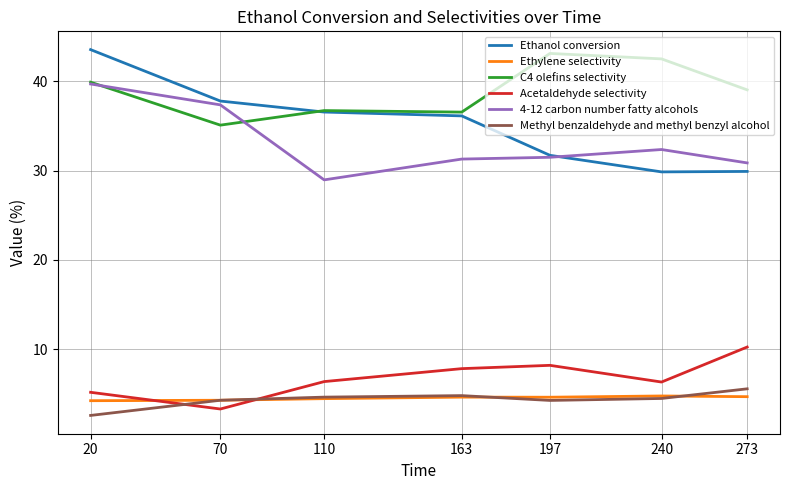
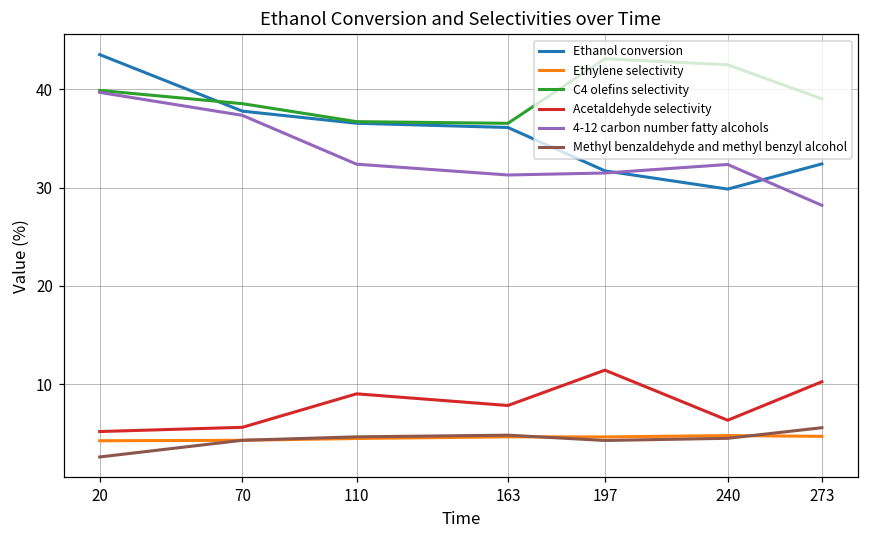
  {
    "Ethanol conversion": {
      "20": 44,
      "70": 38,
      "163": 36,
      "240": 30,
-     "273": 30
+     "273": 32
    },
    "Ethylene selectivity": {
      "20": 4,
      "197": 5,
      "273": 5
    },
    "C4 olefins selectivity": {
-     "70": 35,
+     "70": 39,
      "163": 37
    },
    "Acetaldehyde selectivity": {
      "20": 5,
-     "70": 3,
-     "110": 6,
+     "70": 6,
+     "110": 9,
      "163": 8,
-     "197": 8,
+     "197": 11,
      "240": 6,
      "273": 10
    },
    "4-12 carbon number fatty alcohols": {
      "70": 37,
-     "110": 29,
+     "110": 32,
      "163": 31,
      "240": 32,
-     "273": 31
+     "273": 28
    },
    "Methyl benzaldehyde and methyl benzyl alcohol": {
      "20": 3,
      "197": 4,
      "273": 6
    }
  }
